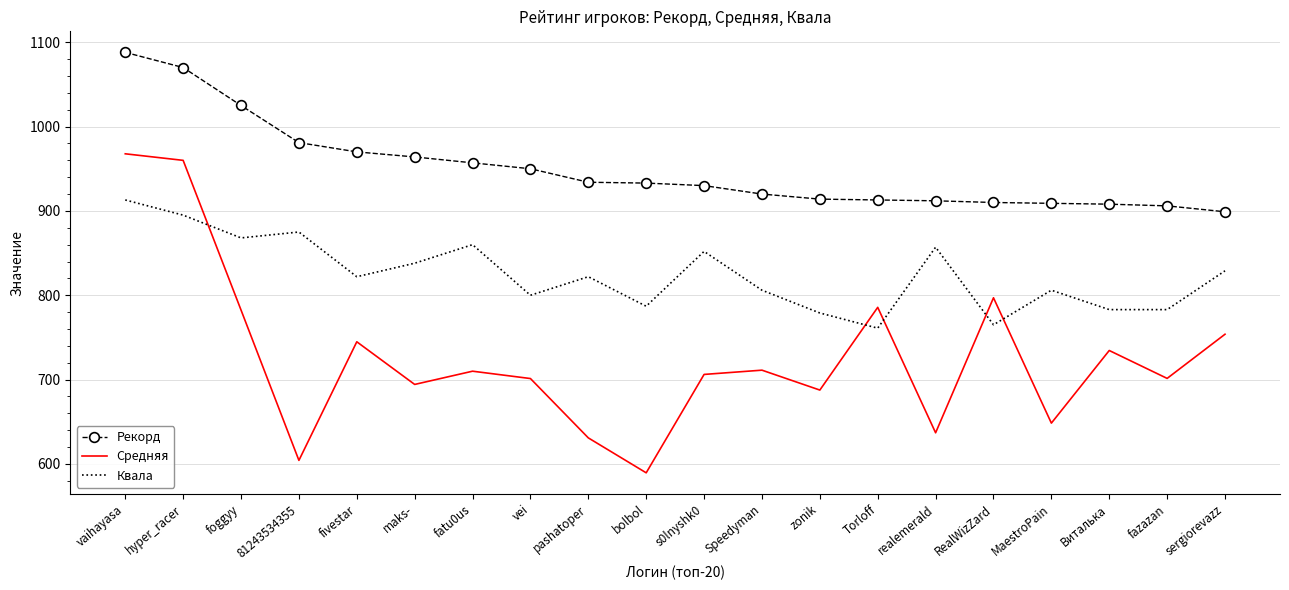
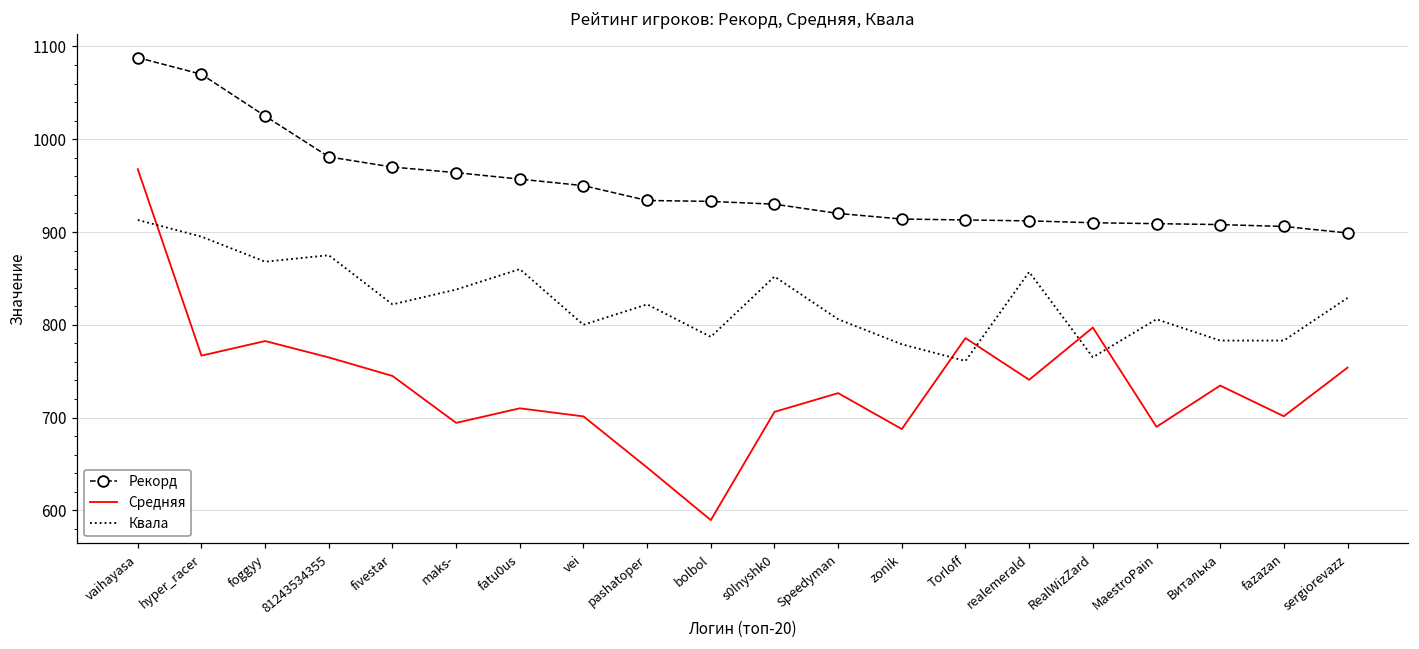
  {
    "Средняя": {
      "vaihayasa": 970,
-     "hyper_racer": 960,
+     "hyper_racer": 770,
      "foggyy": 780,
-     "81243534355": 600,
+     "81243534355": 760,
      "fivestar": 740,
      "maks-": 690,
      "fatu0us": 710,
      "vei": 700,
-     "pashatoper": 630,
+     "pashatoper": 650,
      "bolbol": 590,
      "s0lnyshk0": 710,
-     "Speedyman": 710,
+     "Speedyman": 730,
      "zonik": 690,
      "Torloff": 790,
-     "realemerald": 640,
+     "realemerald": 740,
      "RealWizZard": 800,
-     "MaestroPain": 650,
+     "MaestroPain": 690,
      "Виталька": 730,
      "fazazan": 700,
      "sergiorevazz": 750
    }
  }
